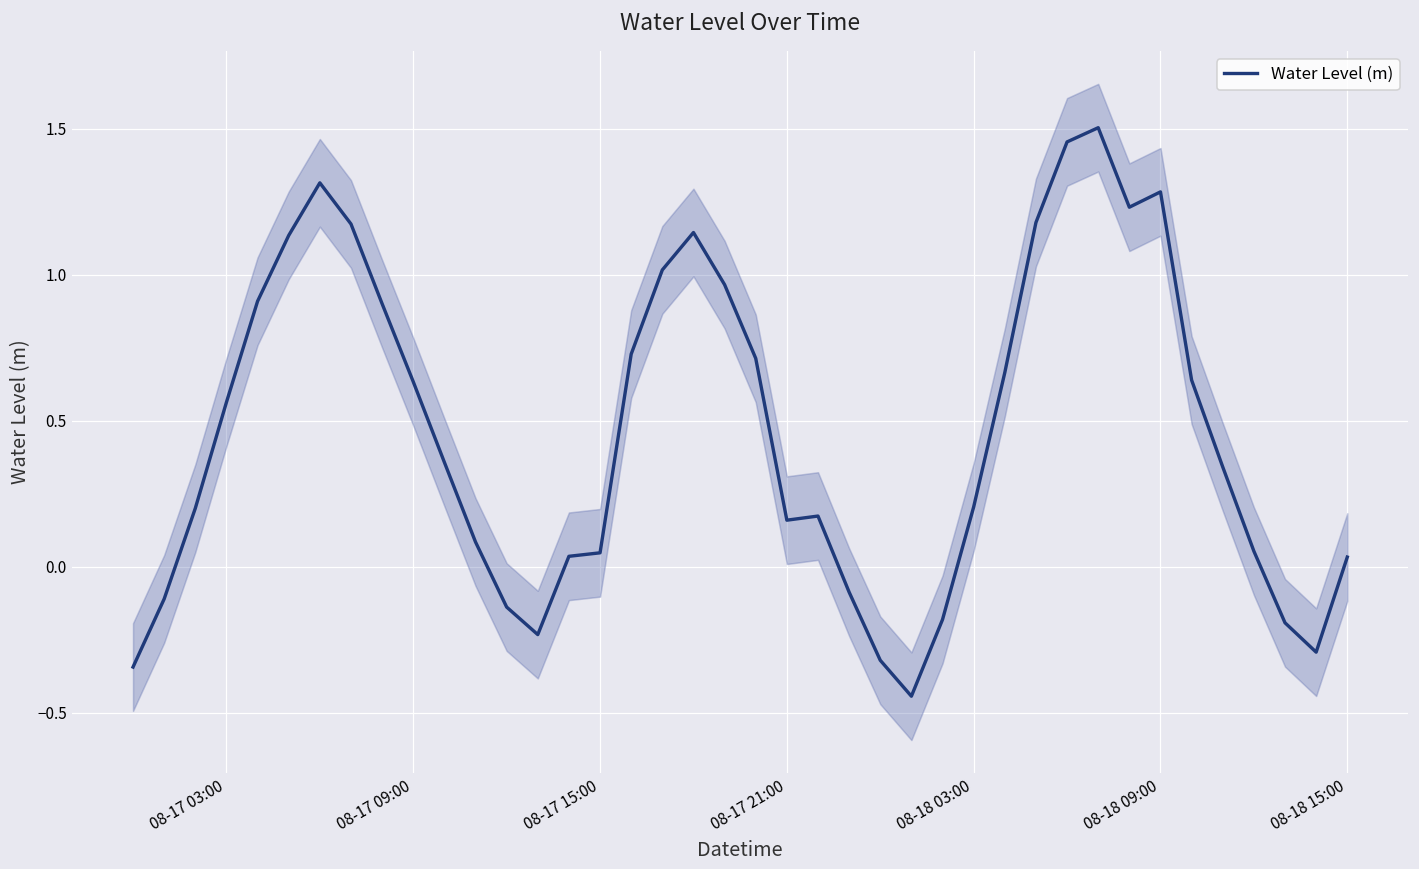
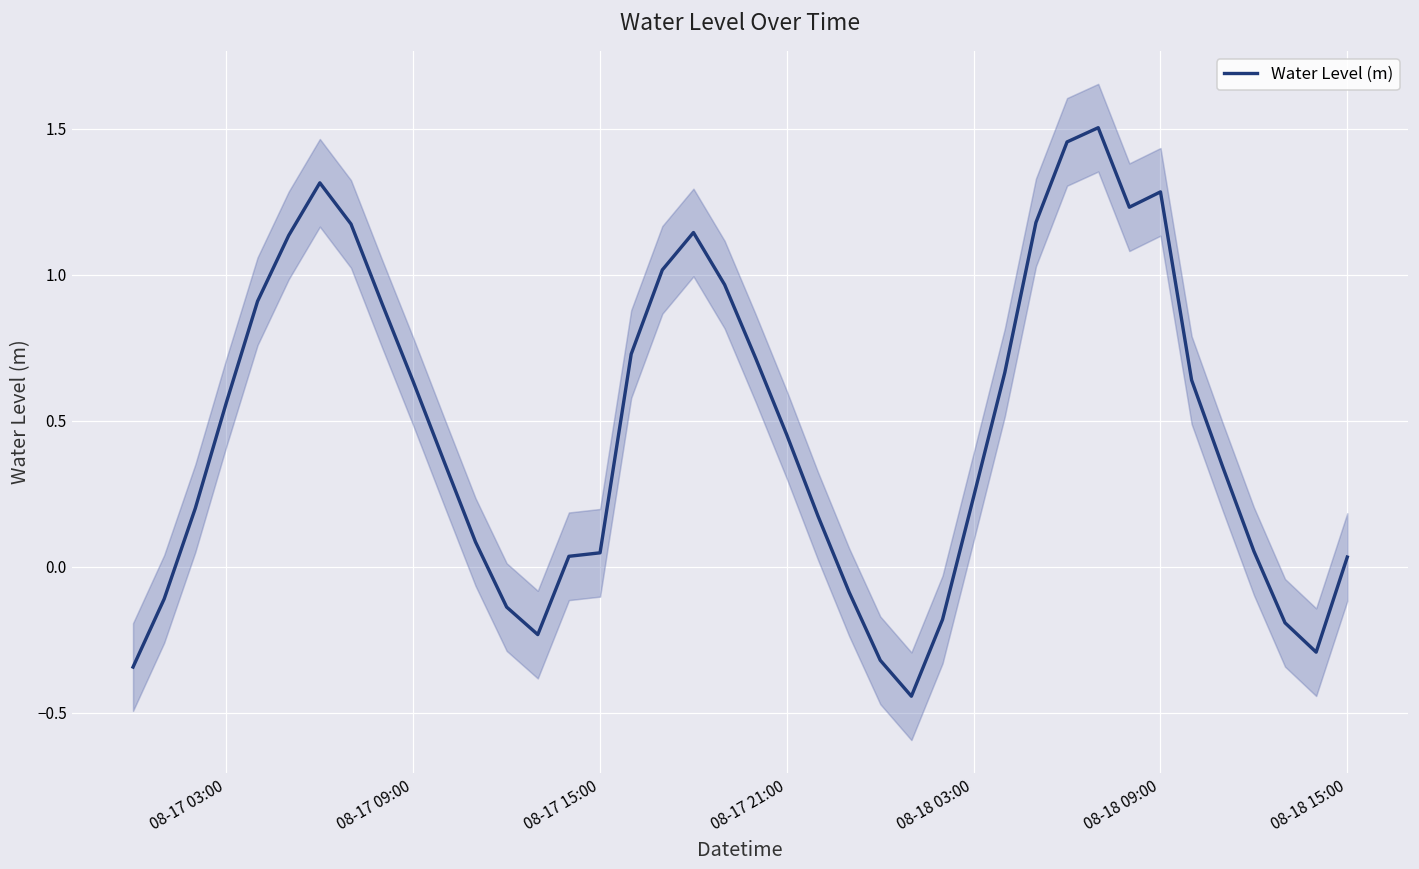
  {
    "Water Level (m)": {
      "08-17 03:00": 0.56,
      "08-17 09:00": 0.63,
      "08-17 15:00": 0.05,
-     "08-17 21:00": 0.16,
-     "08-18 03:00": 0.20,
+     "08-17 21:00": 0.45,
+     "08-18 03:00": 0.24,
      "08-18 09:00": 1.28,
      "08-18 15:00": 0.03
    }
  }
